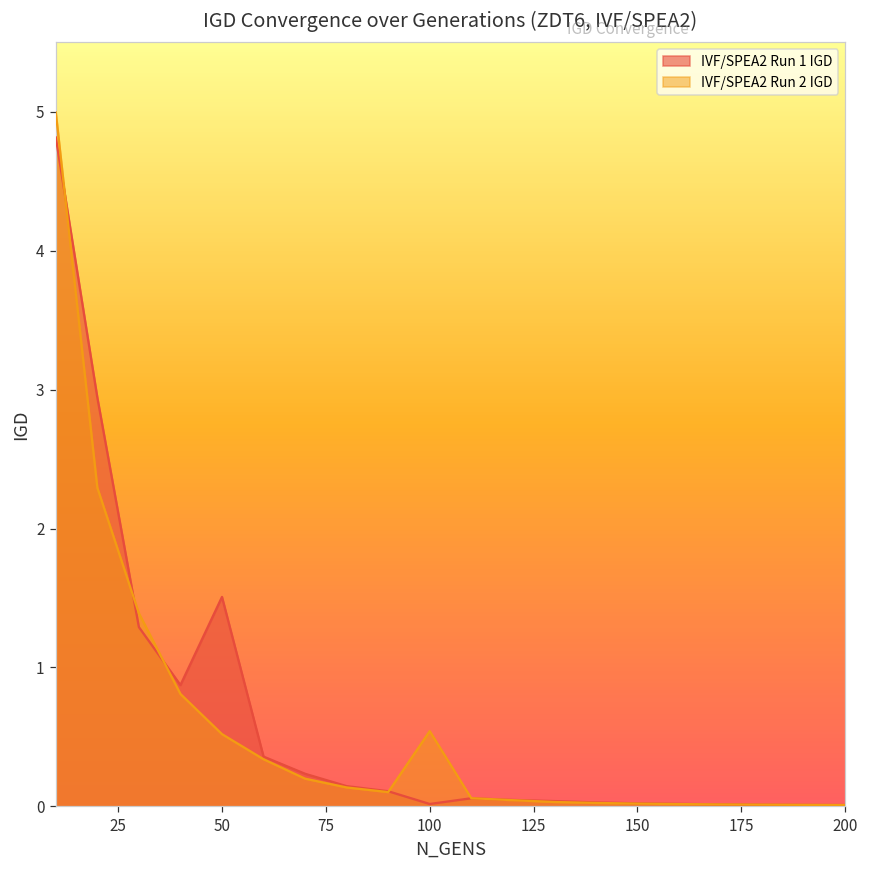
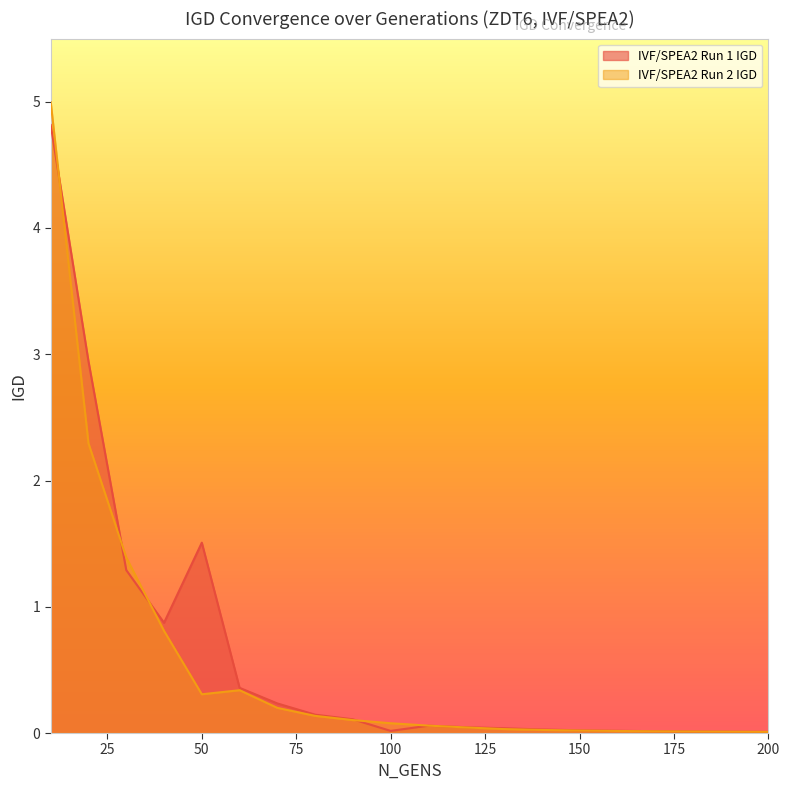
  {
    "IVF/SPEA2 Run 1 IGD": {
      "50": 1.51,
      "100": 0.02
    },
    "IVF/SPEA2 Run 2 IGD": {
-     "50": 0.52,
-     "100": 0.54
+     "50": 0.31,
+     "100": 0.08
    }
  }
